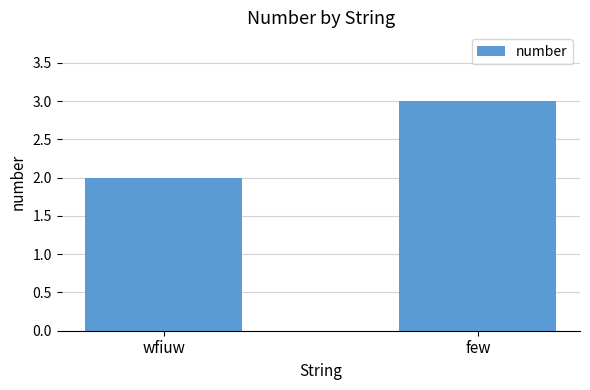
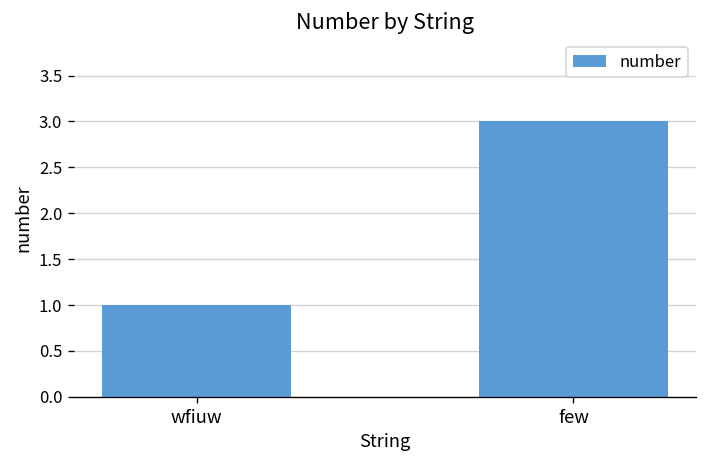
  {
-   "wfiuw": 2,
+   "wfiuw": 1,
    "few": 3
  }
